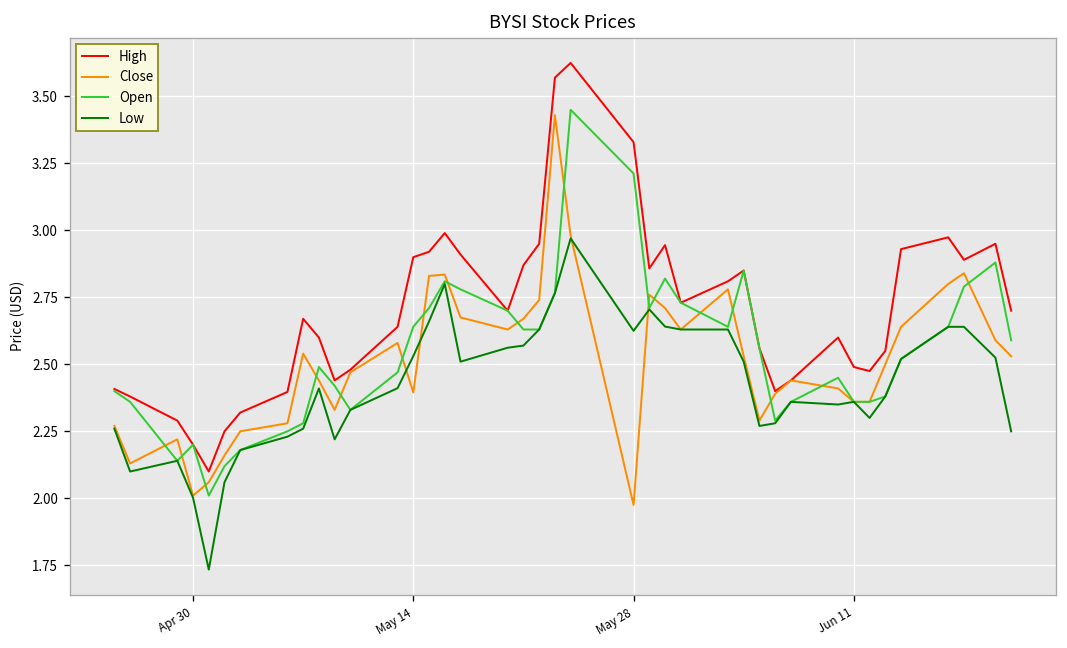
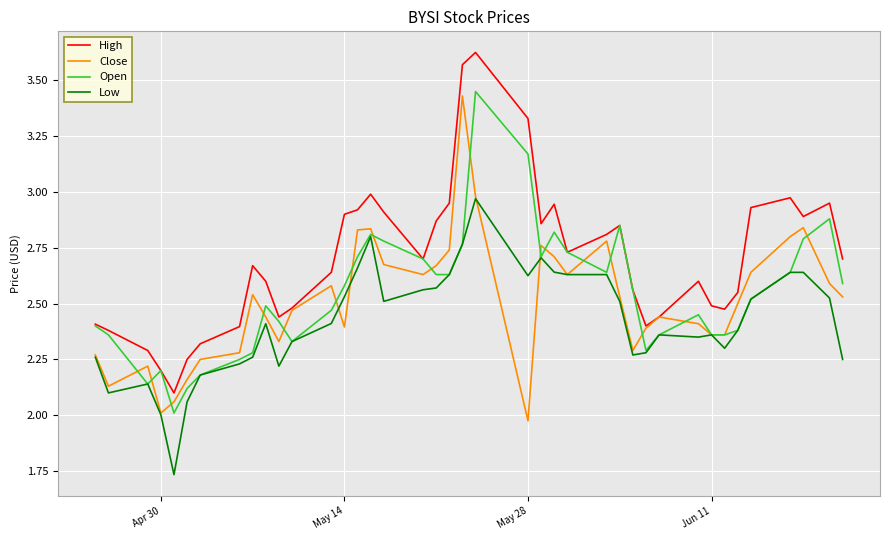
  {
    "High": {
      "May 14": 2.90,
      "May 28": 3.33,
      "Jun 11": 2.49
    },
    "Close": {
      "May 14": 2.40,
      "May 28": 1.98
    },
    "Open": {
-     "May 14": 2.64,
-     "May 28": 3.21
+     "May 14": 2.58,
+     "May 28": 3.17
    },
    "Low": {
      "May 14": 2.53,
      "May 28": 2.63
    }
  }
